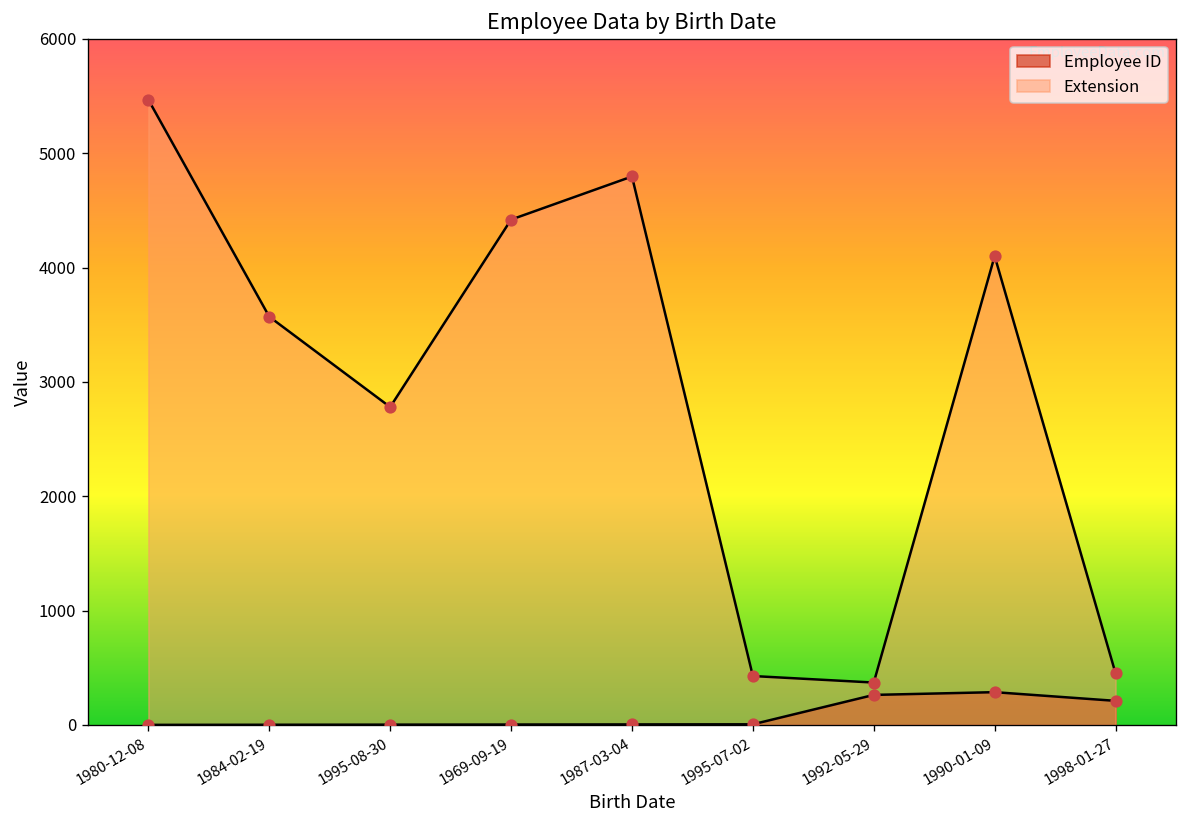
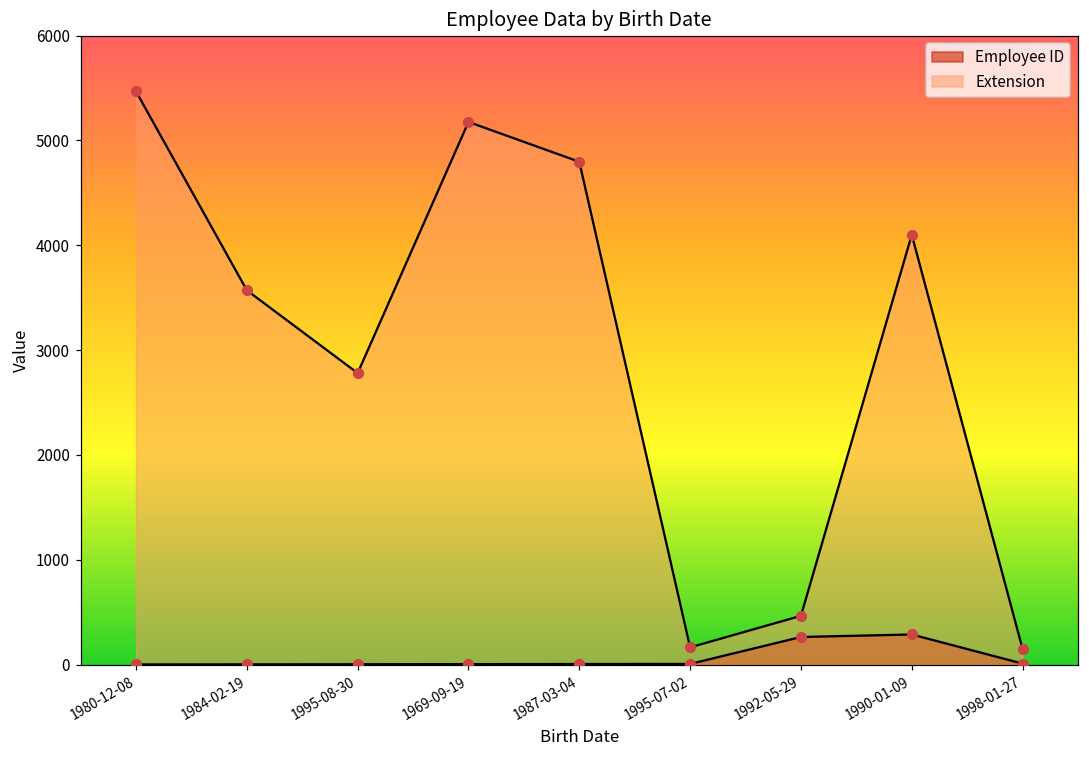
  {
    "Employee ID": {
      "1980-12-08": 0,
      "1984-02-19": 0,
      "1995-08-30": 0,
      "1969-09-19": 0,
      "1987-03-04": 0,
      "1995-07-02": 0,
      "1992-05-29": 300,
      "1990-01-09": 300,
-     "1998-01-27": 200
+     "1998-01-27": 0
    },
    "Extension": {
      "1980-12-08": 5500,
      "1984-02-19": 3600,
      "1995-08-30": 2800,
-     "1969-09-19": 4400,
+     "1969-09-19": 5200,
      "1987-03-04": 4800,
-     "1995-07-02": 400,
-     "1992-05-29": 400,
+     "1995-07-02": 200,
+     "1992-05-29": 500,
      "1990-01-09": 4100,
-     "1998-01-27": 500
+     "1998-01-27": 100
    }
  }
